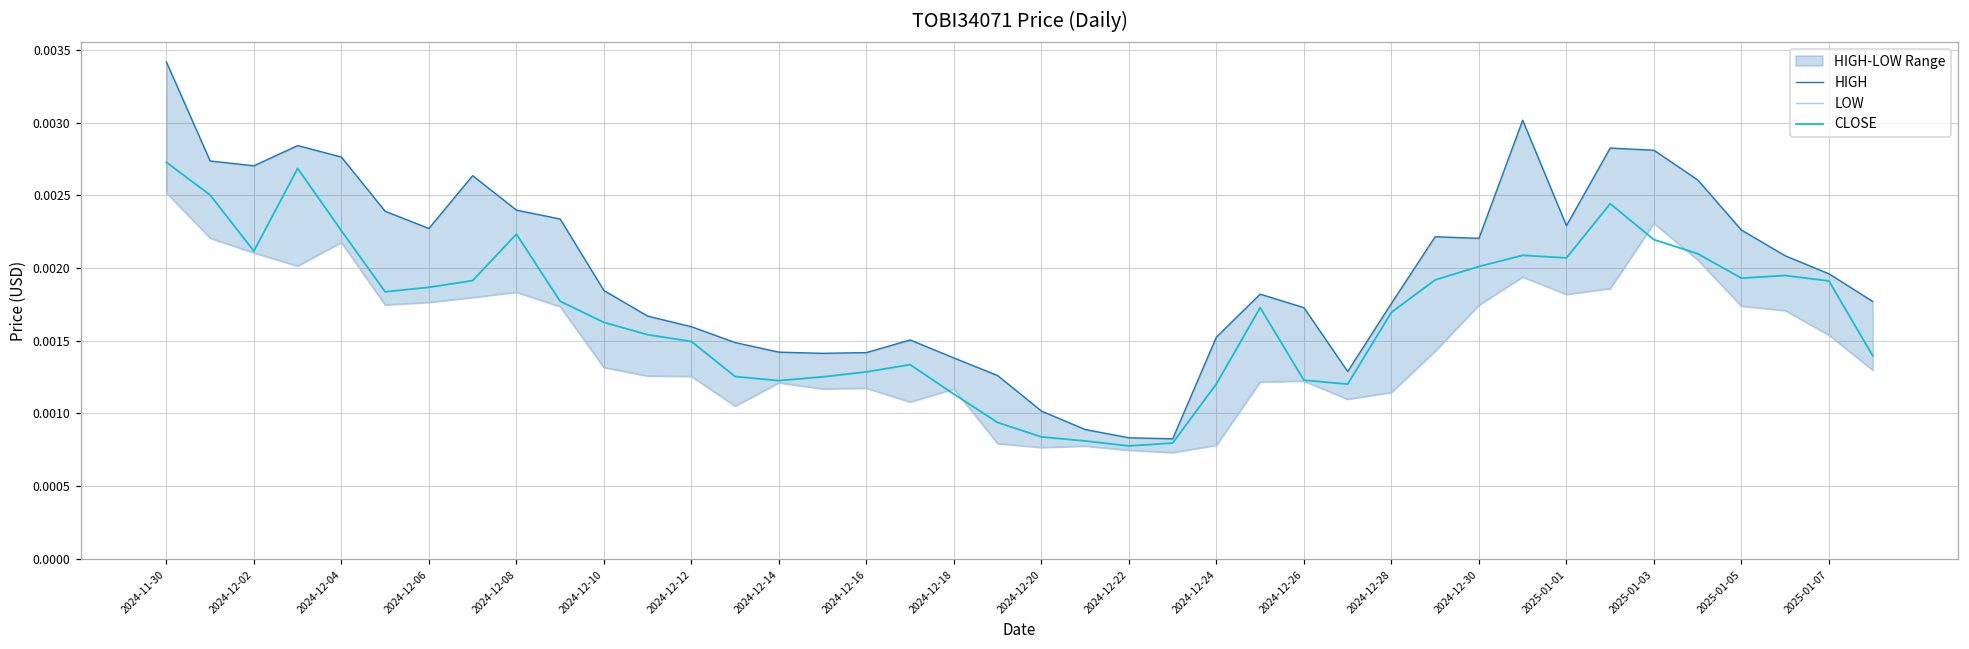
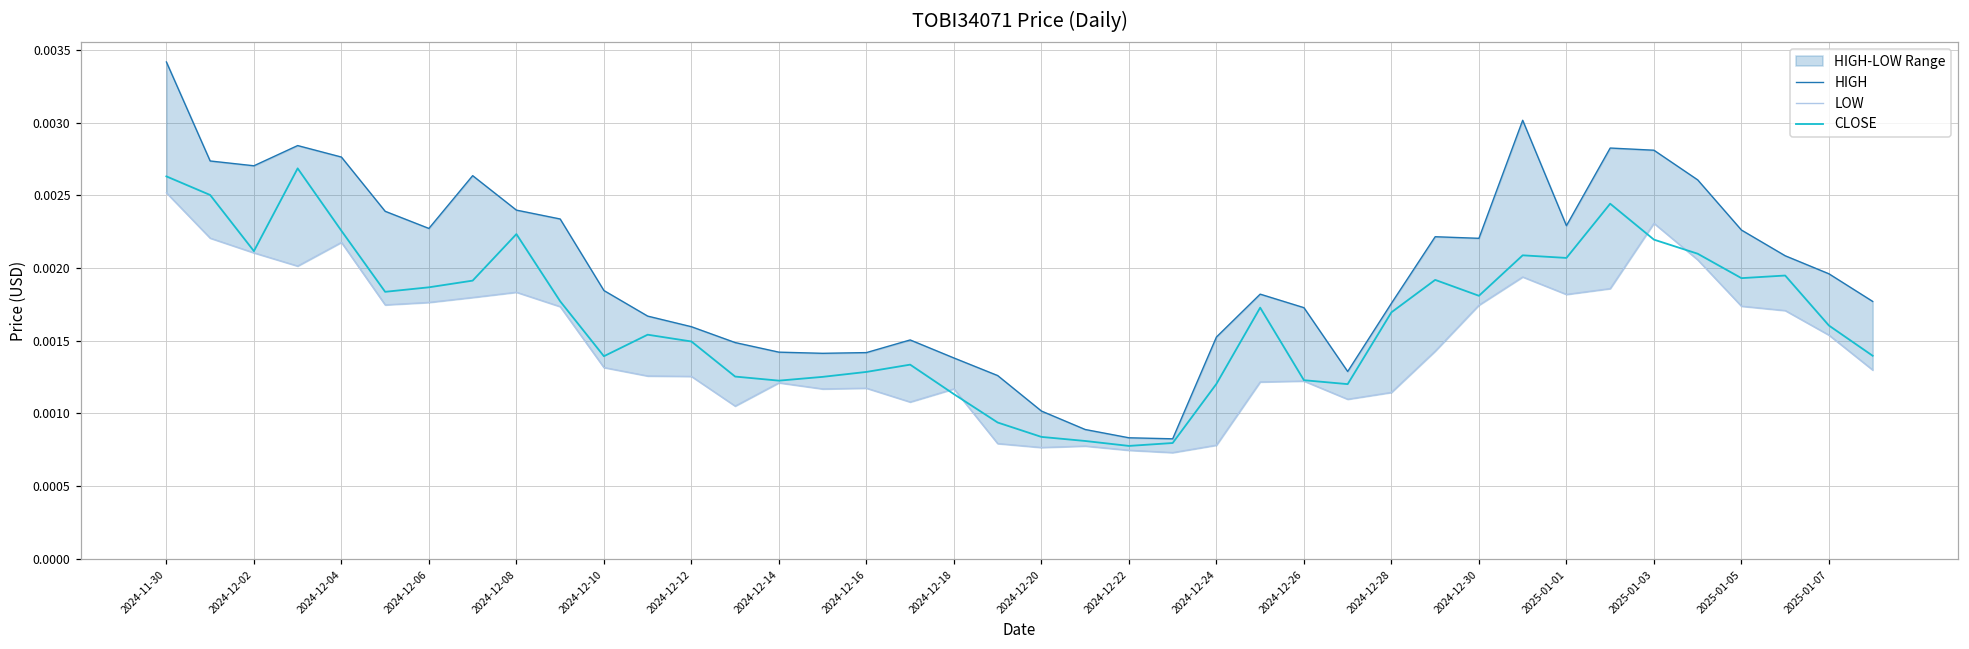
  {
    "CLOSE": {
-     "2024-11-30": 0.00273,
+     "2024-11-30": 0.00263,
      "2024-12-04": 0.00226,
      "2024-12-06": 0.00187,
      "2024-12-08": 0.00223,
-     "2024-12-10": 0.00163,
+     "2024-12-10": 0.00139,
      "2024-12-12": 0.00149,
      "2024-12-16": 0.00129,
      "2024-12-18": 0.00113,
      "2024-12-20": 0.00084,
      "2024-12-22": 0.00078,
      "2024-12-24": 0.00120,
      "2024-12-28": 0.00169,
-     "2024-12-30": 0.00201,
+     "2024-12-30": 0.00181,
      "2025-01-01": 0.00207,
      "2025-01-03": 0.00219,
      "2025-01-05": 0.00193,
-     "2025-01-07": 0.00191
+     "2025-01-07": 0.00160
    }
  }
